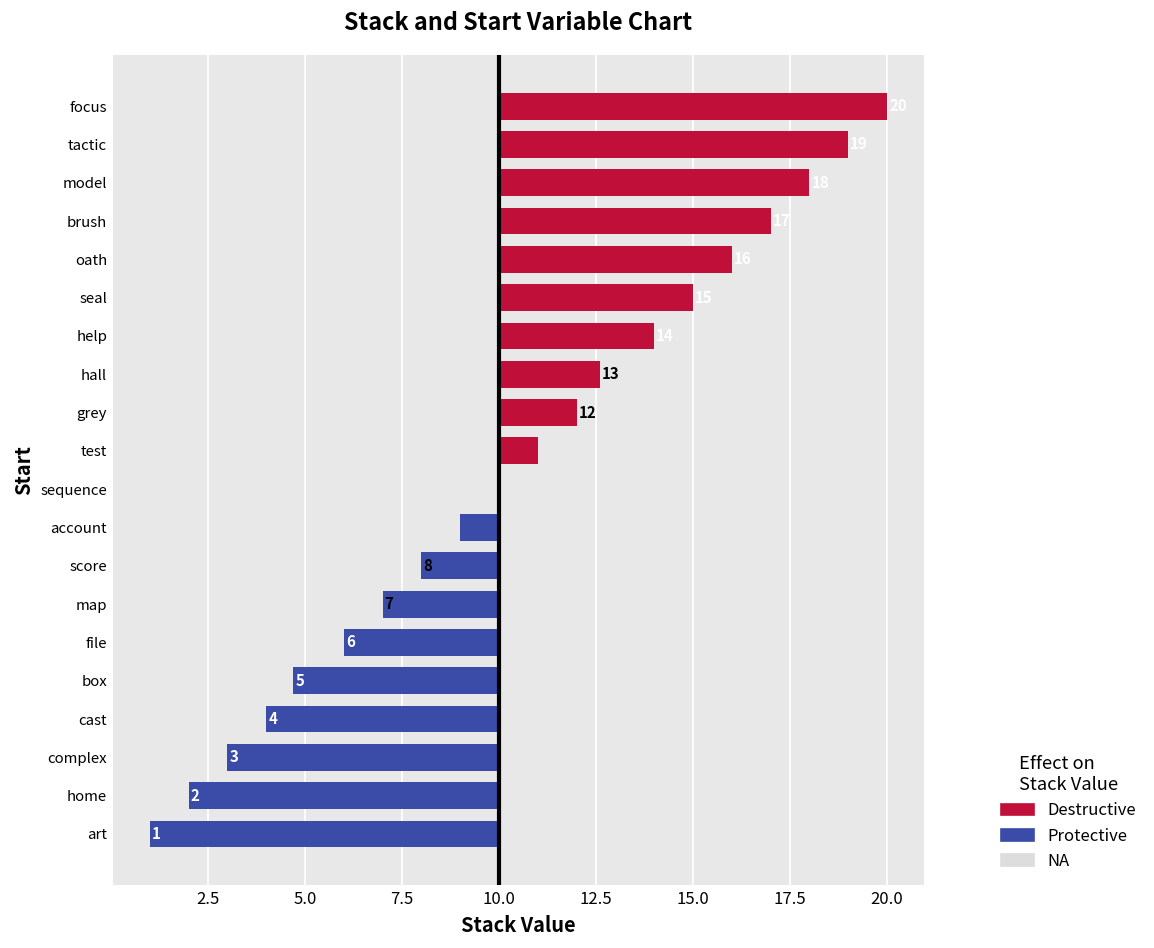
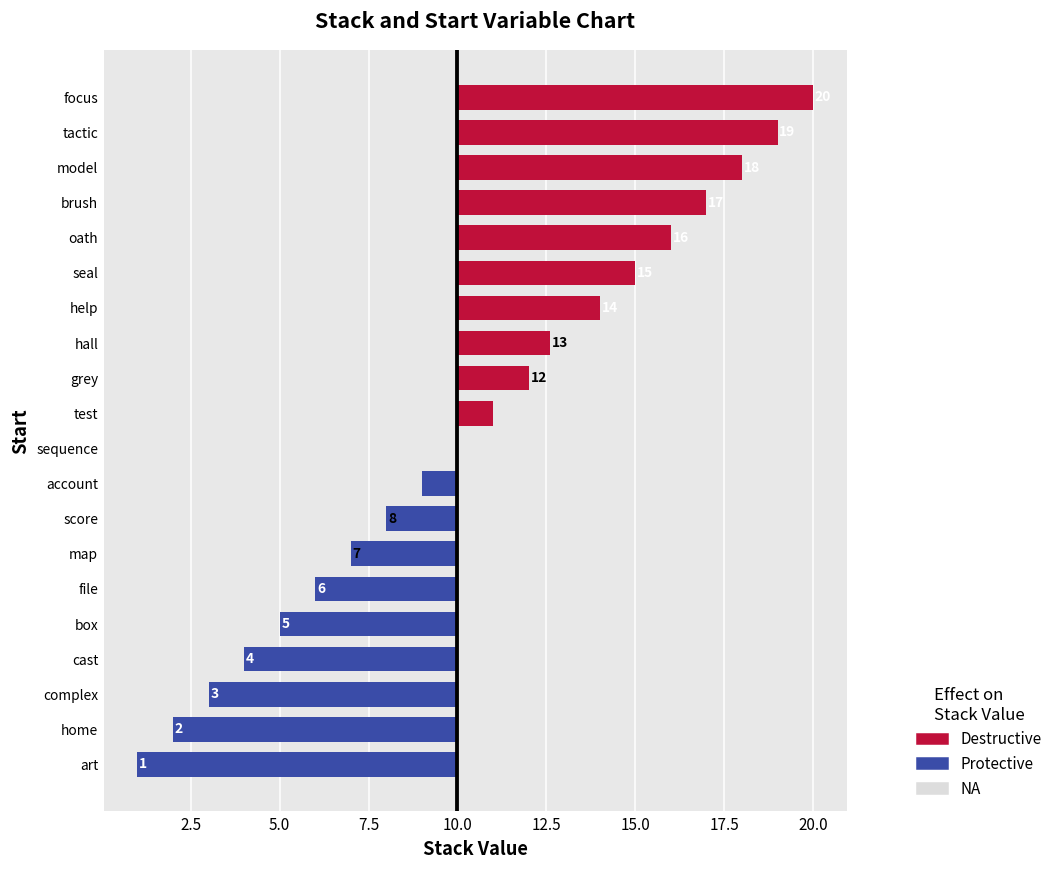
  {
    "focus": 20.0,
    "tactic": 19.0,
    "model": 18.0,
    "brush": 17.0,
    "oath": 16.0,
    "seal": 15.0,
    "help": 14.0,
    "test": 11.0,
    "account": 9.0,
-   "box": 4.7
+   "box": 5.0
  }
